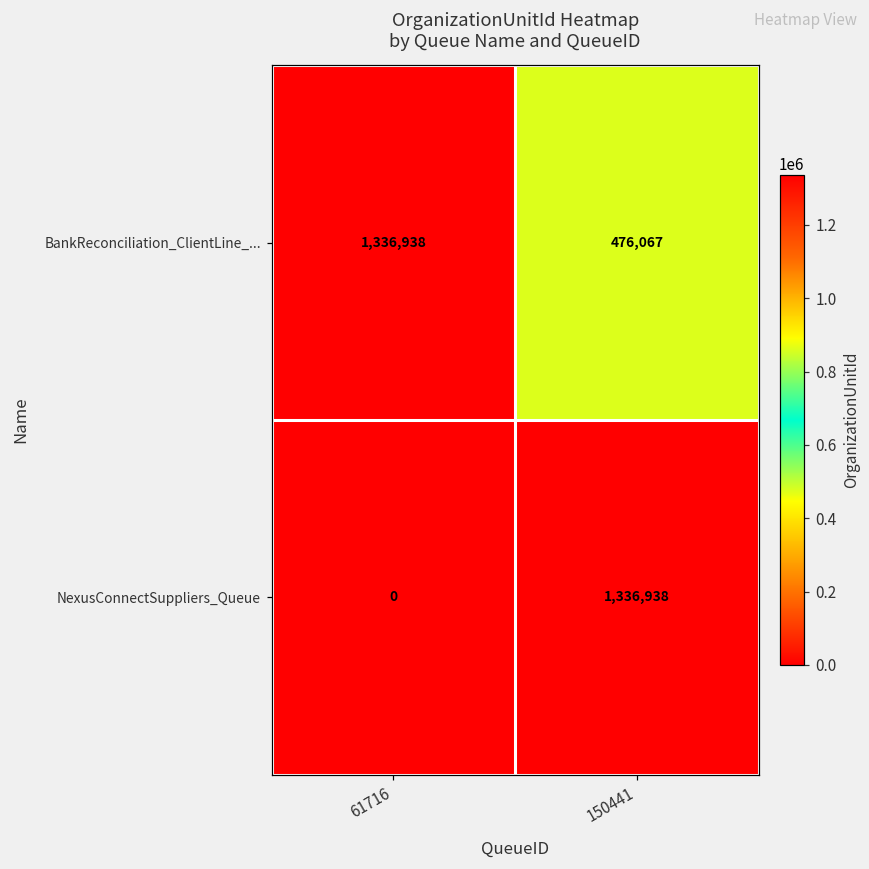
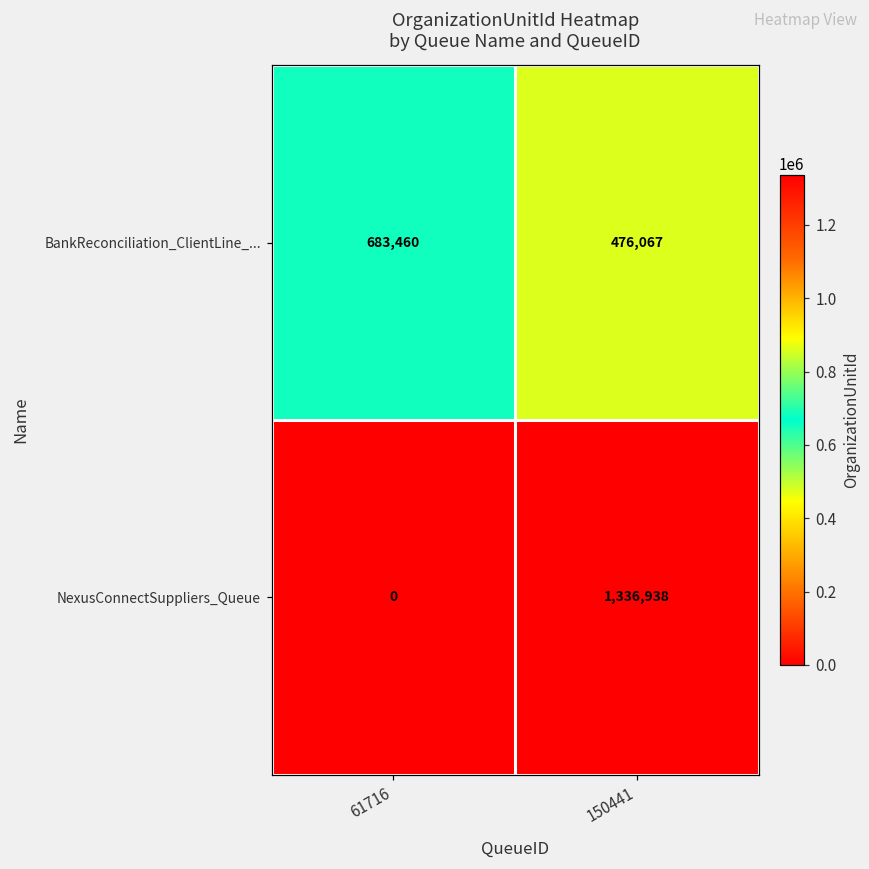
  {
    "BankReconciliation_ClientLine_...": {
-     "61716": "1,336,938",
+     "61716": "683,460",
      "150441": "476,067"
    },
    "NexusConnectSuppliers_Queue": {
      "61716": "0",
      "150441": "1,336,938"
    }
  }
